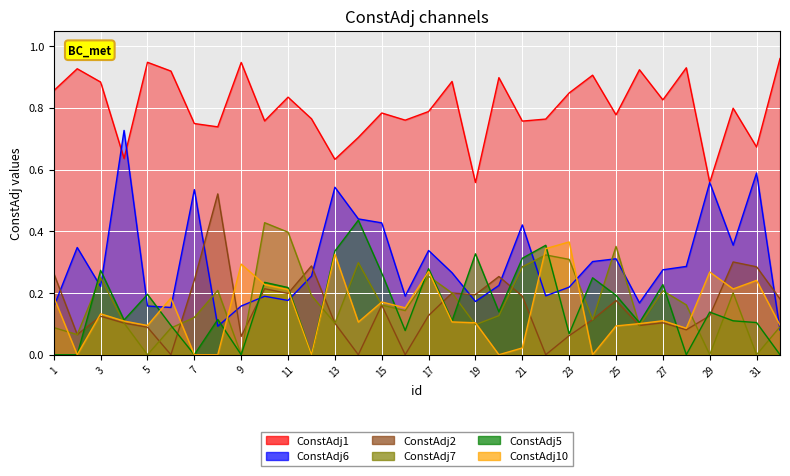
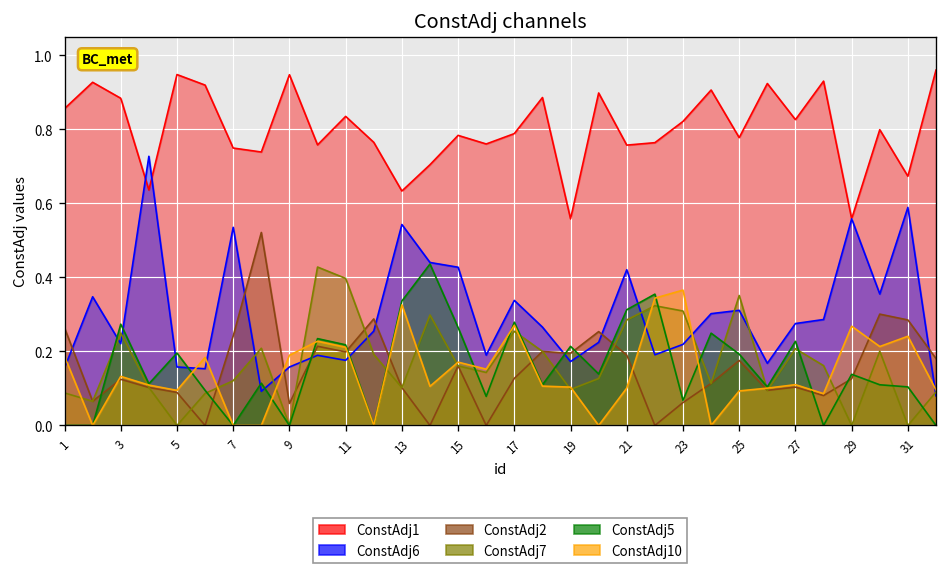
  {
    "ConstAdj1": {
      "1": 0.86,
      "3": 0.88,
      "5": 0.95,
      "7": 0.75,
      "9": 0.95,
      "11": 0.83,
      "13": 0.63,
      "15": 0.78,
      "17": 0.79,
      "19": 0.56,
      "21": 0.76,
-     "23": 0.85,
+     "23": 0.82,
      "25": 0.78,
      "27": 0.83,
      "31": 0.67
    },
    "ConstAdj6": {
      "1": 0.16,
      "3": 0.22,
      "5": 0.16,
      "7": 0.54,
      "9": 0.16,
      "11": 0.18,
      "13": 0.54,
      "15": 0.43,
      "17": 0.34,
      "19": 0.17,
      "21": 0.42,
      "23": 0.22,
      "25": 0.31,
      "27": 0.28,
      "31": 0.59
    },
    "ConstAdj5": {
      "1": 0.00,
      "3": 0.27,
      "5": 0.20,
      "13": 0.34,
      "15": 0.26,
      "17": 0.28,
-     "19": 0.33,
+     "19": 0.21,
      "21": 0.31,
      "25": 0.19,
      "27": 0.23,
      "29": 0.14,
      "31": 0.10
    },
    "ConstAdj10": {
      "1": 0.19,
-     "9": 0.29,
+     "9": 0.19,
      "13": 0.33,
      "15": 0.17,
      "17": 0.27,
-     "21": 0.02,
+     "21": 0.10,
      "23": 0.37,
      "25": 0.09,
      "29": 0.27,
      "31": 0.24
    }
  }
